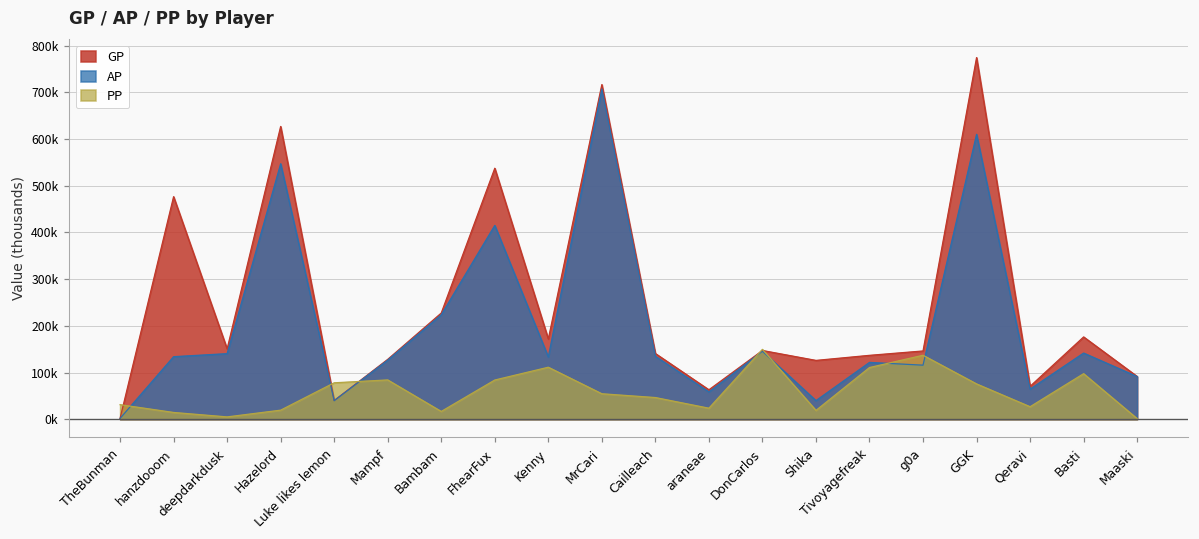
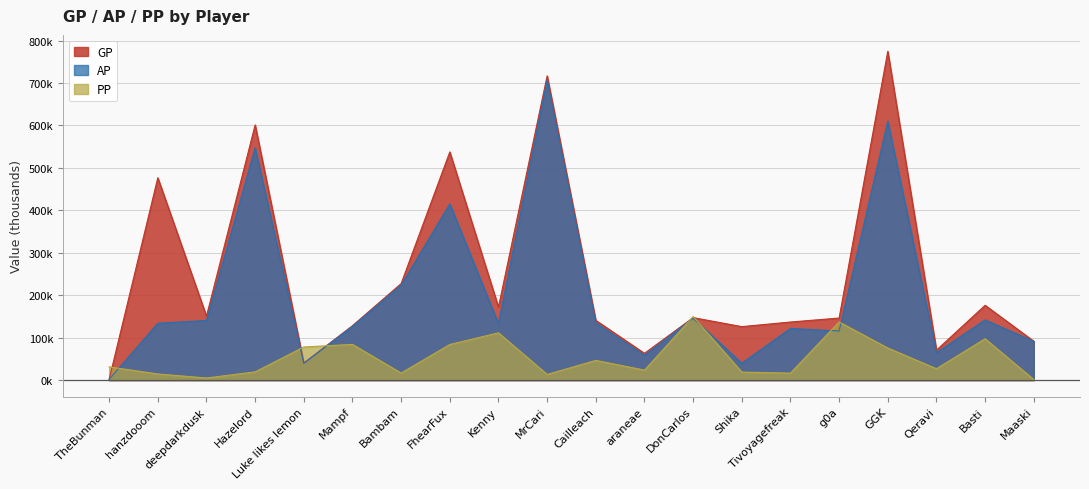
  {
    "GP": {
      "hanzdooom": 480000,
      "deepdarkdusk": 150000,
-     "Hazelord": 630000,
+     "Hazelord": 600000,
      "FhearFux": 540000,
      "Kenny": 170000,
      "MrCari": 720000,
      "Shika": 130000,
      "Tivoyagefreak": 140000,
      "g0a": 150000,
      "GGK": 770000,
      "Basti": 180000
    },
    "AP": {
      "hanzdooom": 130000,
      "deepdarkdusk": 140000,
      "Hazelord": 550000,
      "FhearFux": 420000,
      "Kenny": 130000,
      "MrCari": 710000,
      "Shika": 40000,
      "Tivoyagefreak": 120000,
      "g0a": 120000,
      "GGK": 610000,
      "Basti": 140000
    },
    "PP": {
      "TheBunman": 30000,
      "hanzdooom": 10000,
      "deepdarkdusk": 0,
      "Hazelord": 20000,
      "Luke likes lemon": 80000,
      "Mampf": 80000,
      "Bambam": 20000,
      "FhearFux": 80000,
      "Kenny": 110000,
-     "MrCari": 50000,
+     "MrCari": 10000,
      "Cailleach": 50000,
      "araneae": 20000,
      "Shika": 20000,
-     "Tivoyagefreak": 110000,
+     "Tivoyagefreak": 20000,
      "g0a": 140000,
      "GGK": 80000,
      "Qeravi": 30000,
      "Basti": 100000,
      "Maaski": 0
    }
  }
